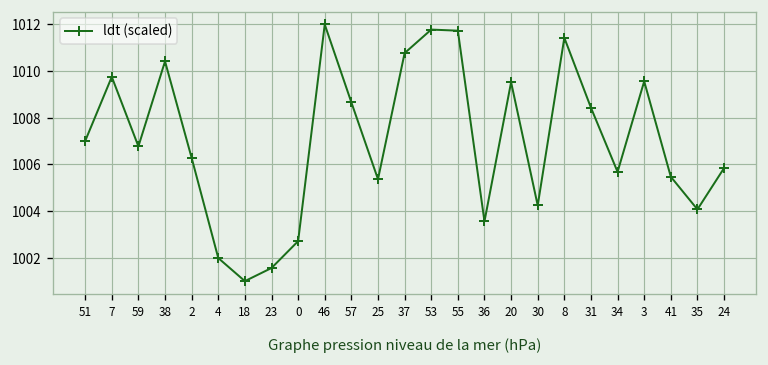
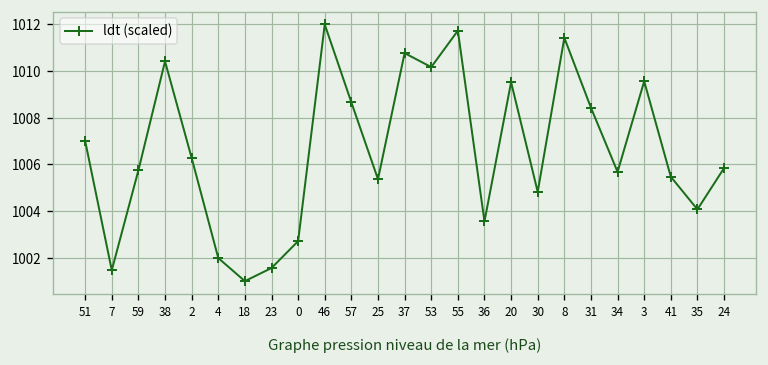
  {
    "51": 1007.0,
-   "7": 1009.8,
-   "59": 1006.8,
+   "7": 1001.5,
+   "59": 1005.7,
    "38": 1010.4,
    "2": 1006.3,
    "4": 1002.0,
    "18": 1001.0,
    "23": 1001.6,
    "0": 1002.7,
    "46": 1012.0,
    "57": 1008.7,
    "25": 1005.4,
    "37": 1010.8,
-   "53": 1011.8,
+   "53": 1010.2,
    "55": 1011.7,
    "36": 1003.6,
    "20": 1009.5,
-   "30": 1004.2,
+   "30": 1004.8,
    "8": 1011.4,
    "31": 1008.4,
    "34": 1005.7,
    "3": 1009.6,
    "41": 1005.5,
    "35": 1004.1,
    "24": 1005.8
  }
